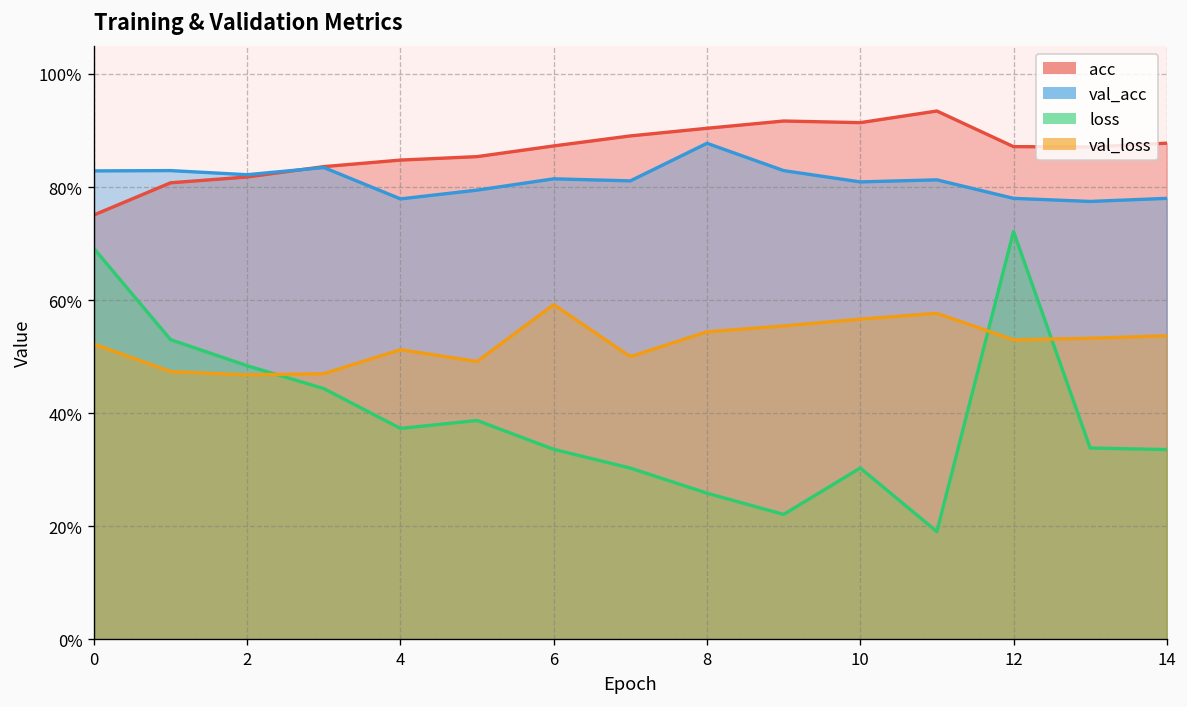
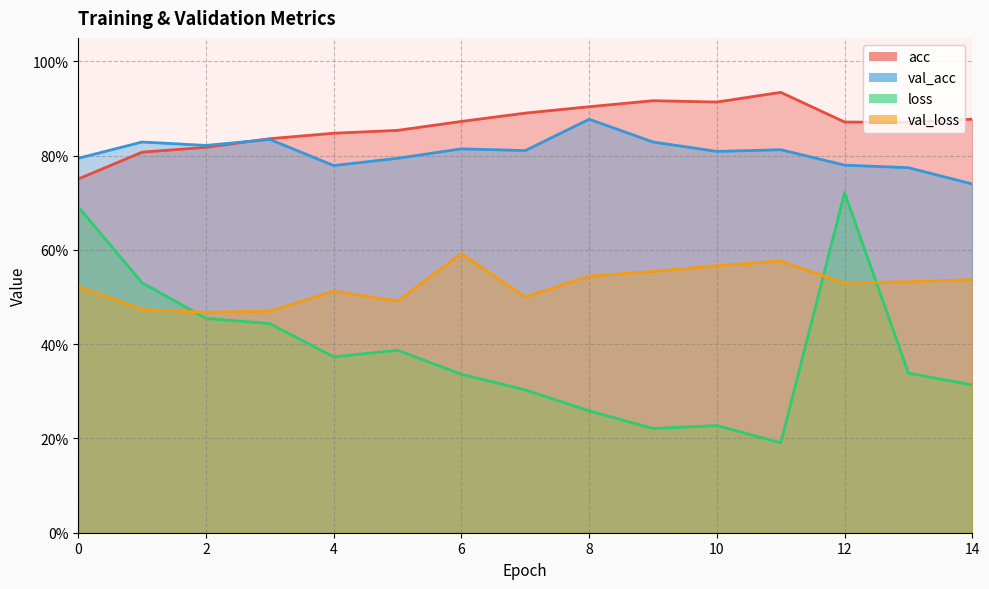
  {
    "val_acc": {
-     "0": "83%",
+     "0": "79%",
      "4": "78%",
      "6": "81%",
      "8": "88%",
      "10": "81%",
      "12": "78%",
-     "14": "78%"
+     "14": "74%"
    },
    "loss": {
      "0": "69%",
-     "2": "48%",
+     "2": "45%",
      "4": "37%",
      "6": "34%",
      "8": "26%",
-     "10": "30%",
+     "10": "23%",
      "12": "72%",
-     "14": "34%"
+     "14": "31%"
    }
  }
